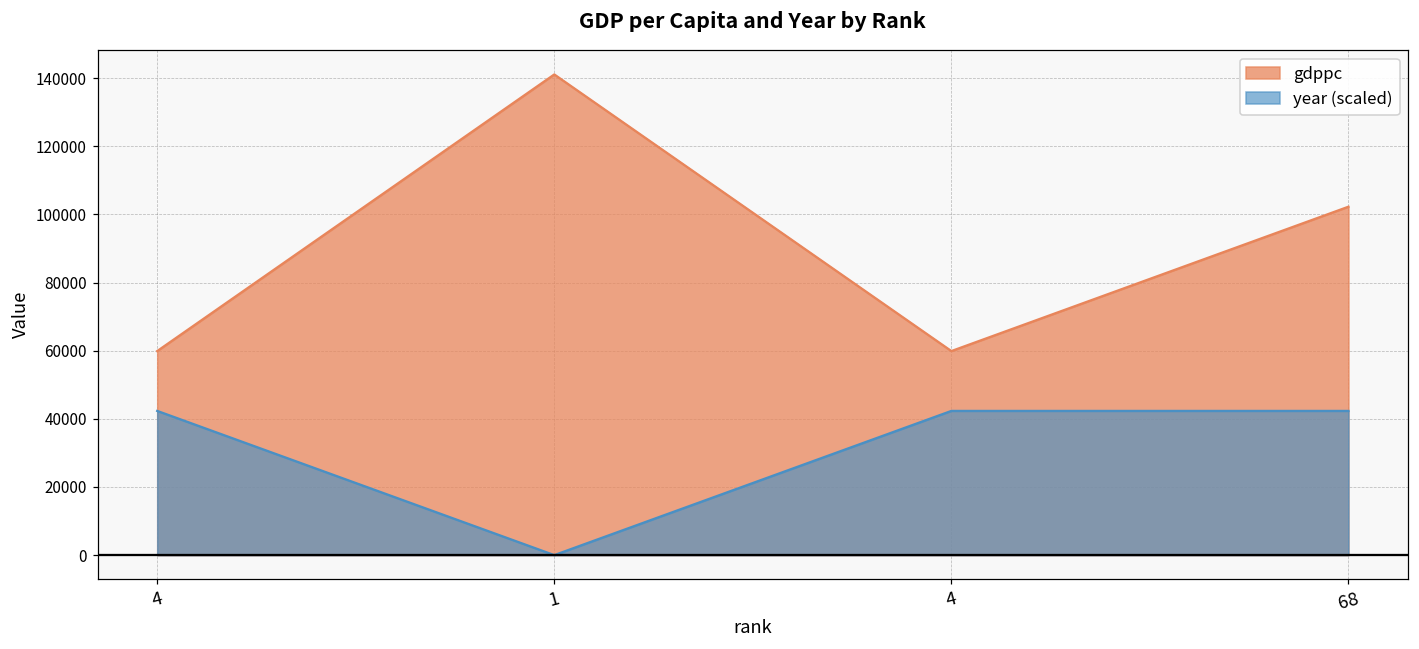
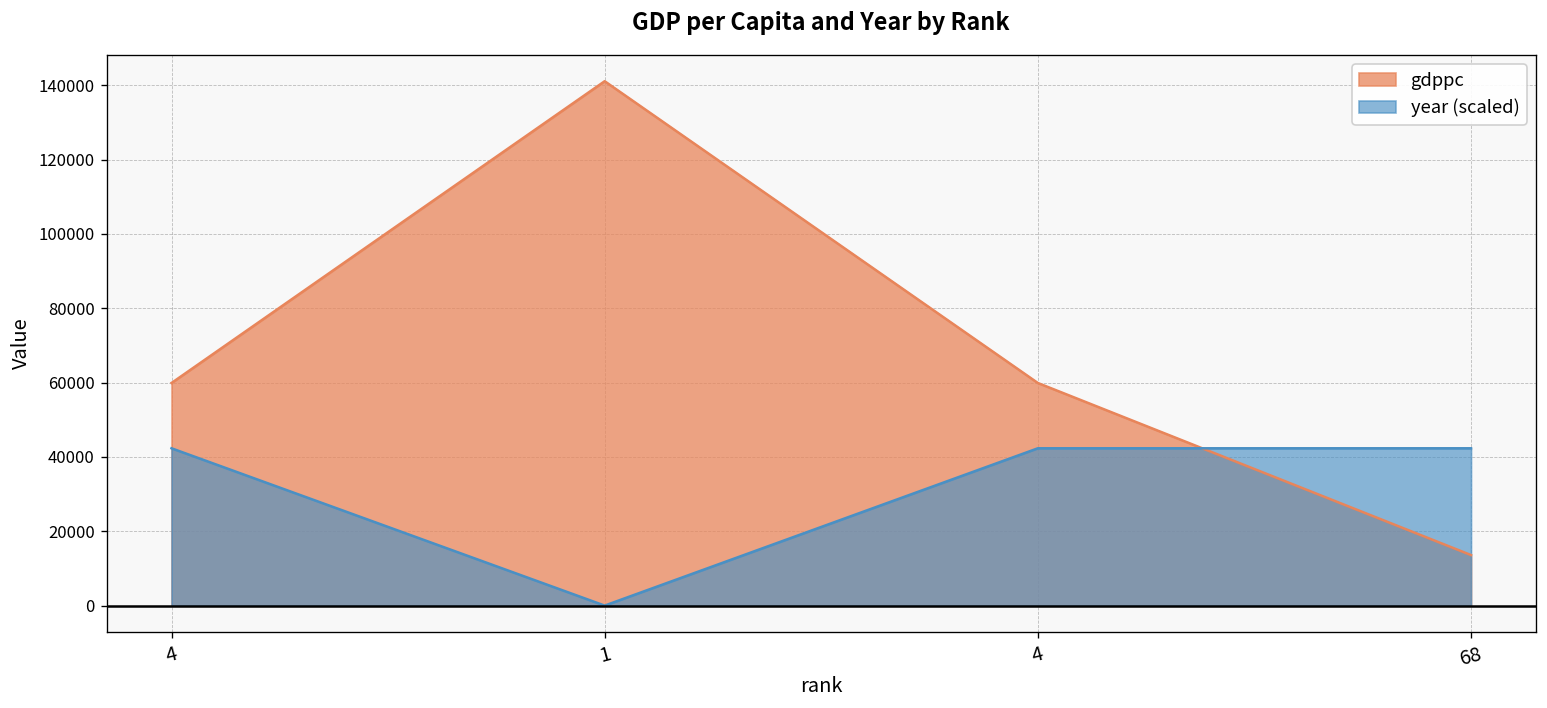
  {
    "gdppc": {
      "1": 141000,
-     "68": 102000
+     "68": 14000
    },
    "year (scaled)": {
      "1": 0,
      "68": 42000
    }
  }
